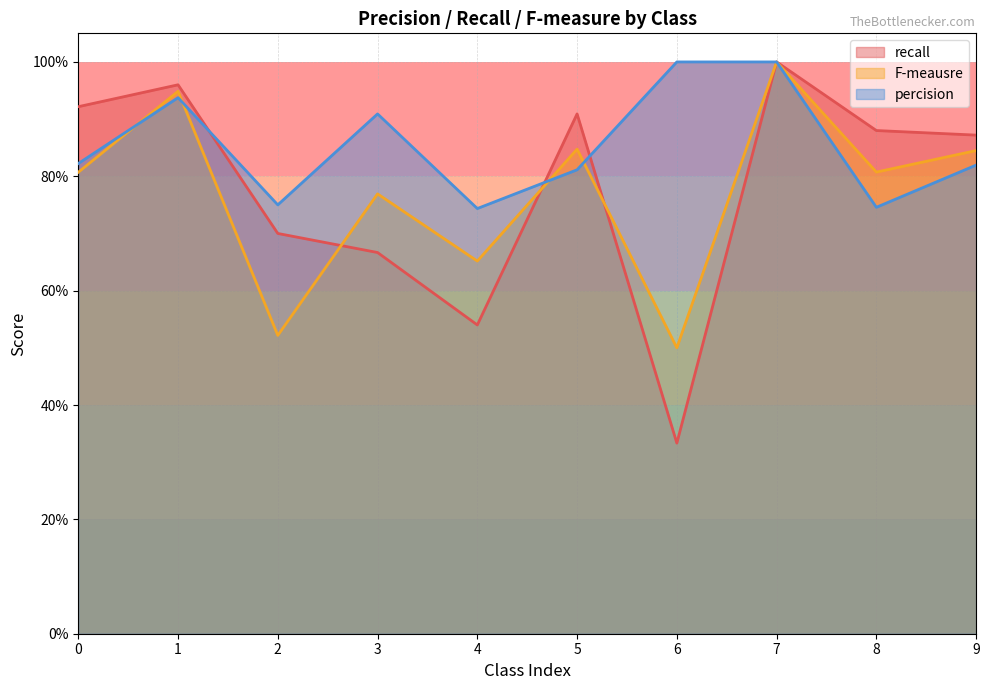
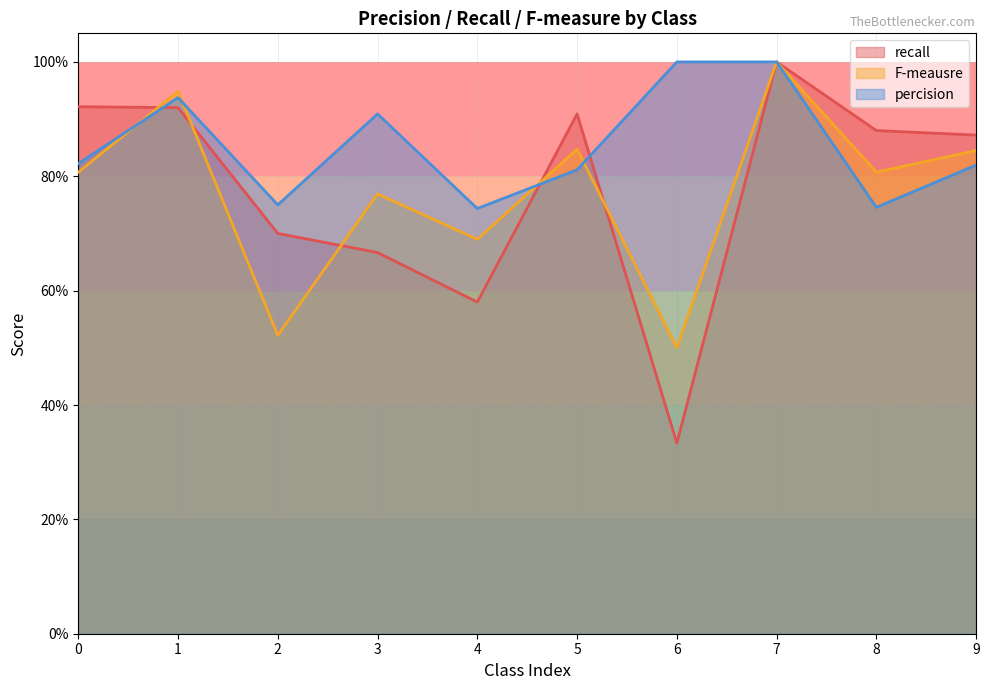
  {
    "recall": {
      "0": "92%",
-     "1": "96%",
+     "1": "92%",
      "2": "70%",
      "3": "67%",
-     "4": "54%",
+     "4": "58%",
      "5": "91%",
      "6": "33%",
      "8": "88%",
      "9": "87%"
    },
    "F-meausre": {
      "0": "81%",
      "1": "95%",
      "2": "52%",
      "3": "77%",
-     "4": "65%",
+     "4": "69%",
      "5": "85%",
      "6": "50%",
      "8": "81%",
      "9": "84%"
    },
    "percision": {
      "0": "82%",
      "1": "94%",
      "2": "75%",
      "3": "91%",
      "4": "74%",
      "5": "81%",
      "6": "100%",
      "8": "75%",
      "9": "82%"
    }
  }
